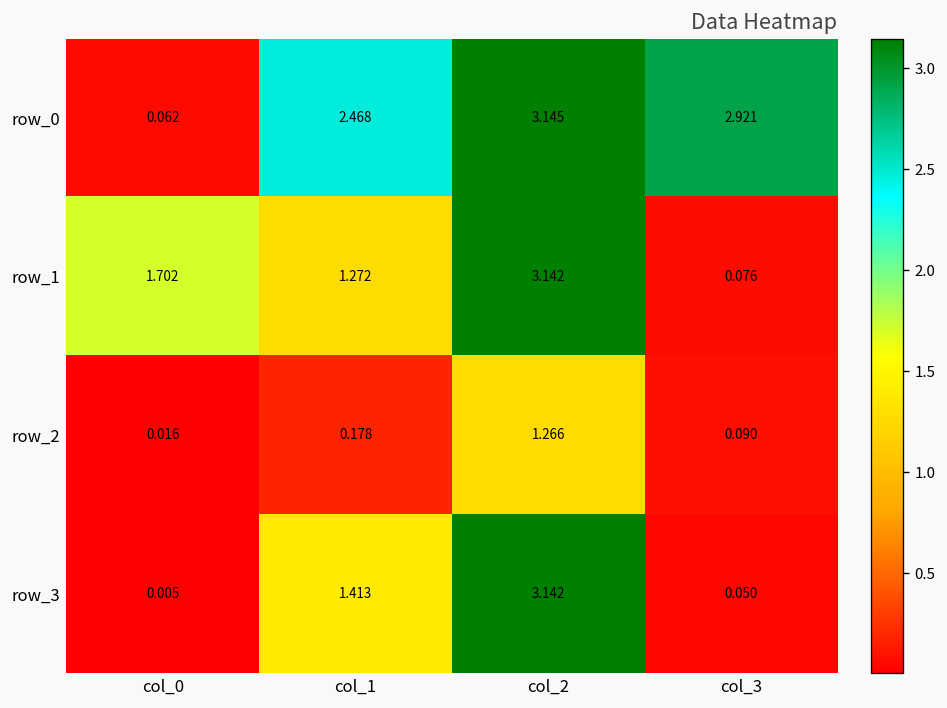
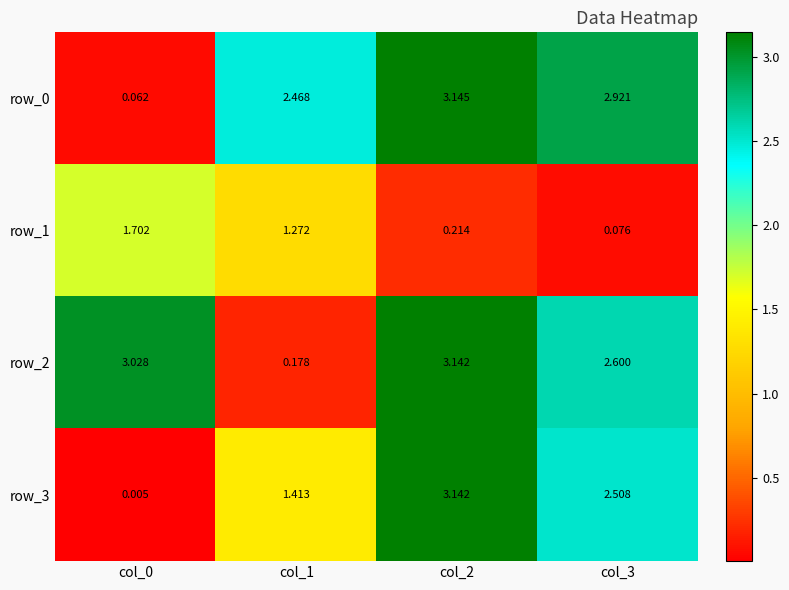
  {
    "row_0": {
      "col_0": 0.062,
      "col_1": 2.468,
      "col_2": 3.145,
      "col_3": 2.921
    },
    "row_1": {
      "col_0": 1.702,
      "col_1": 1.272,
-     "col_2": 3.142,
+     "col_2": 0.214,
      "col_3": 0.076
    },
    "row_2": {
-     "col_0": 0.016,
+     "col_0": 3.028,
      "col_1": 0.178,
-     "col_2": 1.266,
-     "col_3": 0.090
+     "col_2": 3.142,
+     "col_3": 2.600
    },
    "row_3": {
      "col_0": 0.005,
      "col_1": 1.413,
      "col_2": 3.142,
-     "col_3": 0.050
+     "col_3": 2.508
    }
  }
